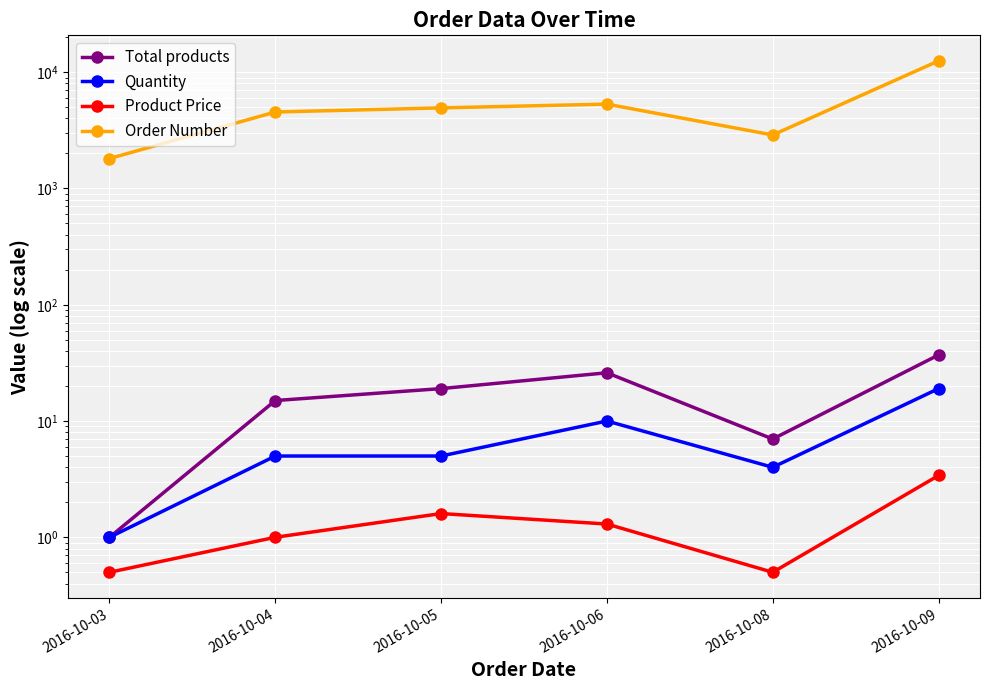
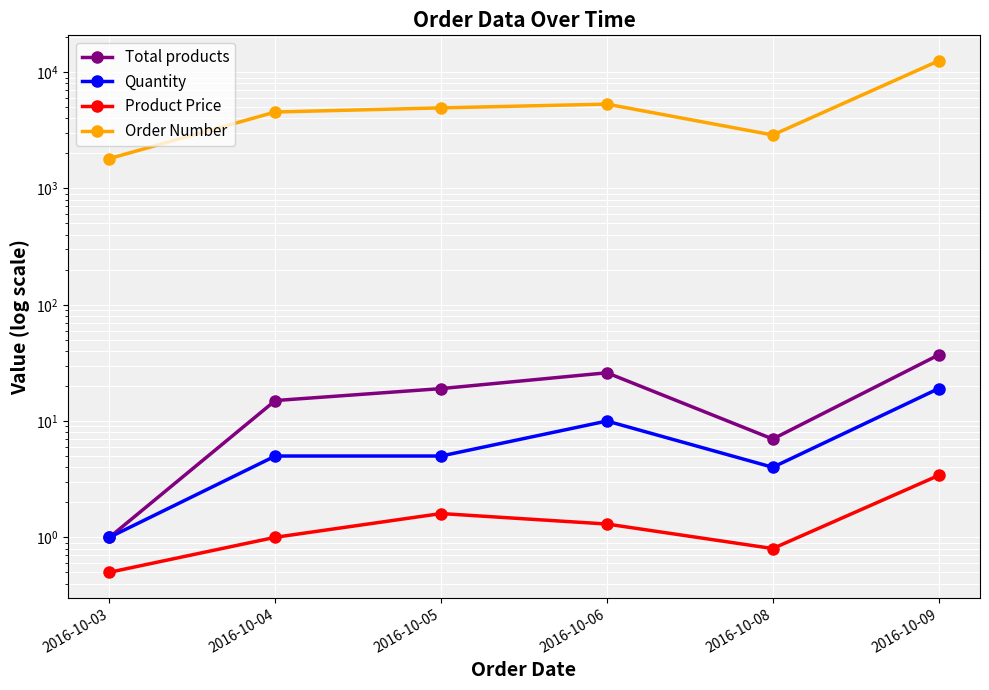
  {
    "Total products": {
      "2016-10-04": 15,
      "2016-10-05": 19,
      "2016-10-06": 26,
      "2016-10-08": 7,
      "2016-10-09": 37
    },
    "Quantity": {
      "2016-10-04": 5.0,
      "2016-10-05": 5.0,
      "2016-10-06": 10,
      "2016-10-08": 4.0,
      "2016-10-09": 19
    },
    "Product Price": {
      "2016-10-03": 0.5,
      "2016-10-04": 1.0,
      "2016-10-05": 1.6,
      "2016-10-06": 1.3,
-     "2016-10-08": 0.5,
+     "2016-10-08": 0.8,
      "2016-10-09": 3.4
    },
    "Order Number": {
      "2016-10-03": 1800,
      "2016-10-04": 4500,
      "2016-10-05": 4900,
      "2016-10-06": 5000,
      "2016-10-08": 2900,
      "2016-10-09": 13000
    }
  }
